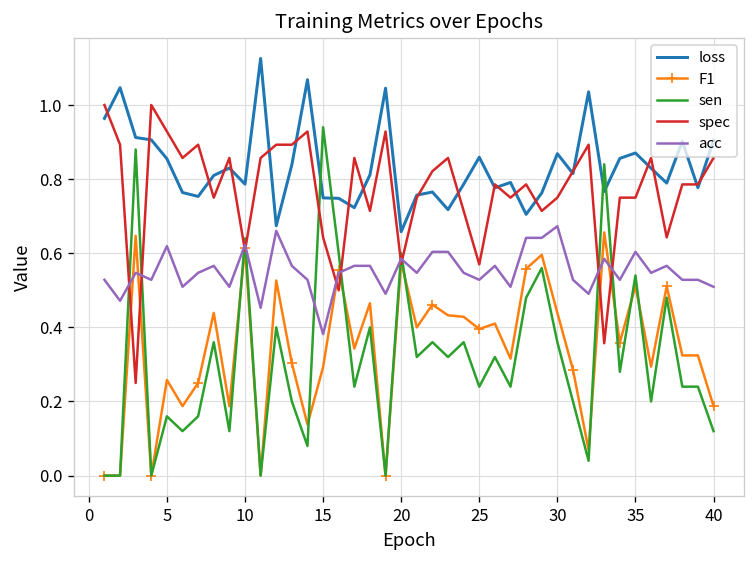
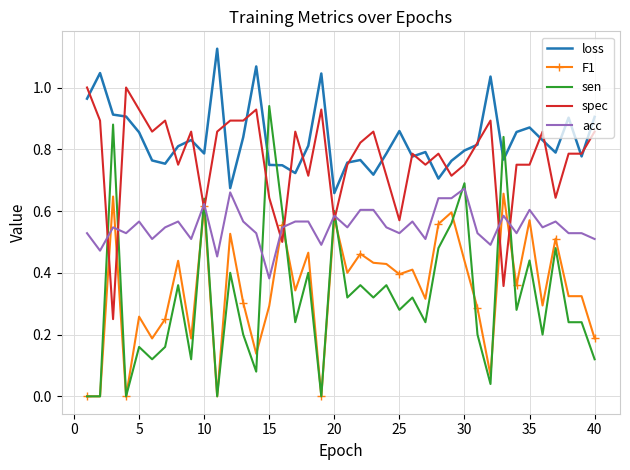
  {
    "loss": {
      "5": 0.85,
      "10": 0.79,
      "15": 0.75,
      "20": 0.66,
      "25": 0.86,
-     "30": 0.87,
+     "30": 0.80,
      "35": 0.87
    },
    "F1": {
      "5": 0.26,
      "15": 0.29,
      "25": 0.40,
      "30": 0.44,
-     "35": 0.51,
+     "35": 0.57,
      "40": 0.19
    },
    "sen": {
      "5": 0.16,
      "10": 0.64,
      "15": 0.94,
      "20": 0.60,
-     "25": 0.24,
-     "30": 0.36,
-     "35": 0.54,
+     "25": 0.28,
+     "30": 0.69,
+     "35": 0.44,
      "40": 0.12
    },
    "spec": {
      "5": 0.93,
      "15": 0.64,
      "25": 0.57,
      "30": 0.75,
      "35": 0.75
    },
    "acc": {
-     "5": 0.62,
+     "5": 0.57,
      "15": 0.38,
      "25": 0.53,
      "30": 0.67,
      "35": 0.60,
      "40": 0.51
    }
  }
